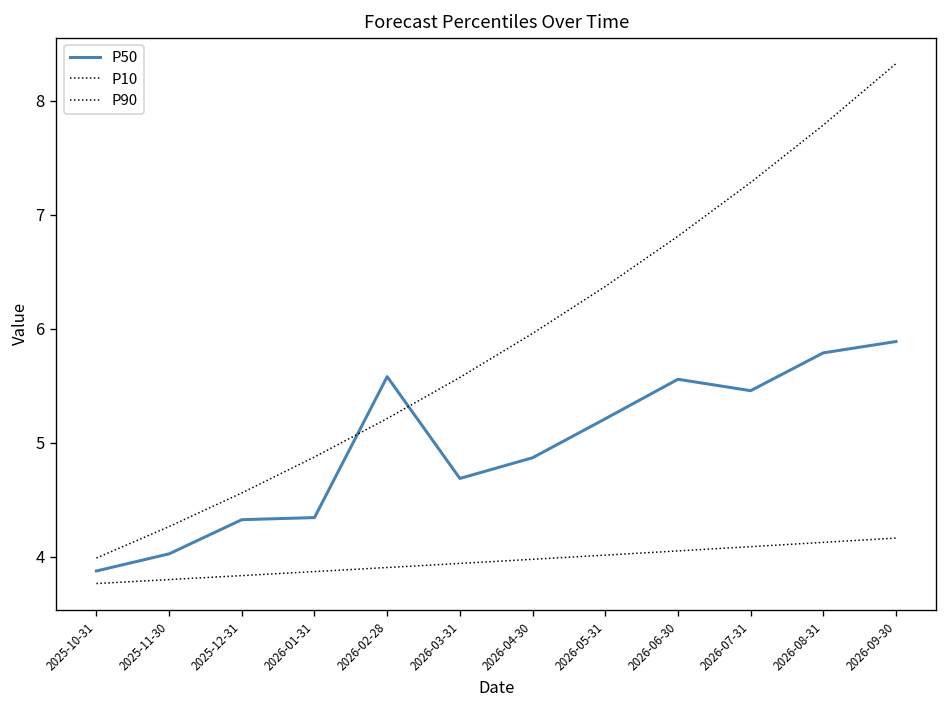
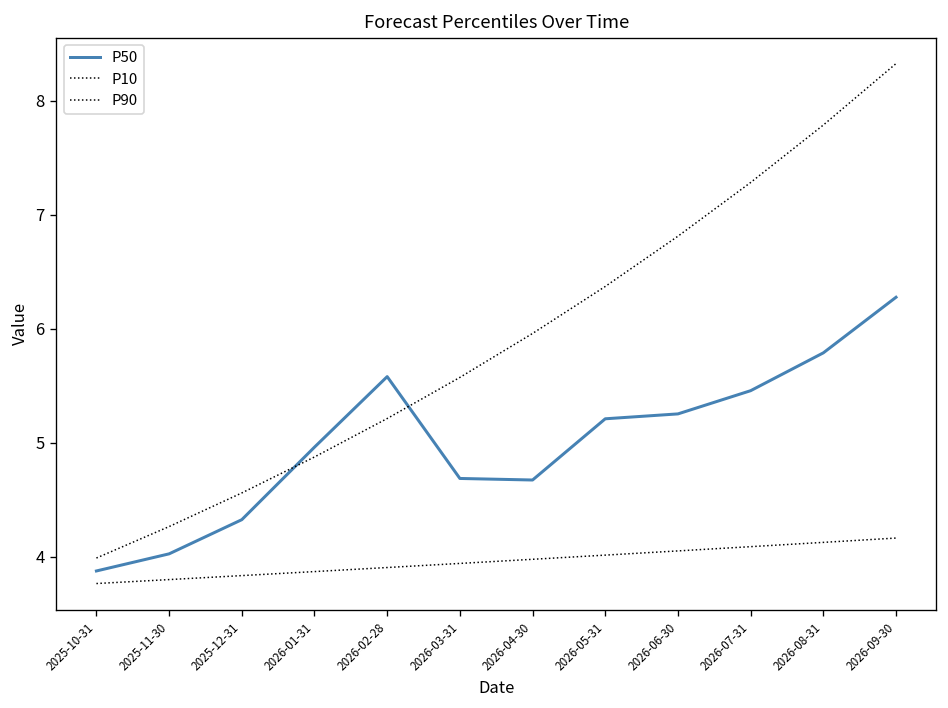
  {
    "P50": {
      "2025-10-31": 3.9,
      "2025-11-30": 4.0,
      "2025-12-31": 4.3,
-     "2026-01-31": 4.3,
+     "2026-01-31": 5.0,
      "2026-02-28": 5.6,
      "2026-03-31": 4.7,
-     "2026-04-30": 4.9,
+     "2026-04-30": 4.7,
      "2026-05-31": 5.2,
-     "2026-06-30": 5.6,
+     "2026-06-30": 5.3,
      "2026-07-31": 5.5,
      "2026-08-31": 5.8,
-     "2026-09-30": 5.9
+     "2026-09-30": 6.3
    }
  }
